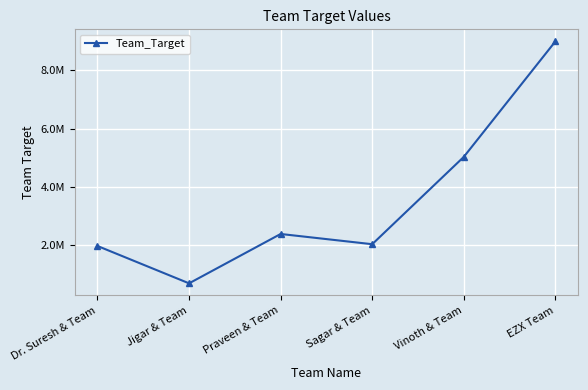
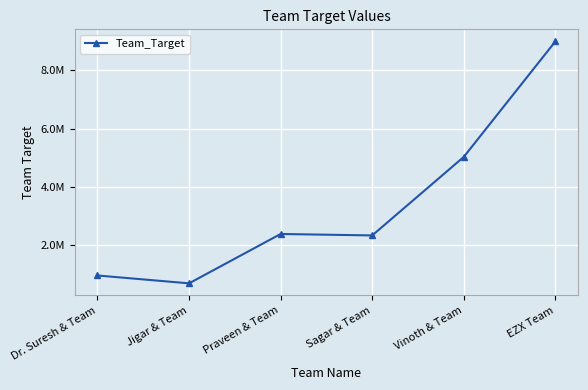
  {
-   "Dr. Suresh & Team": 2000000,
+   "Dr. Suresh & Team": 900000,
    "Jigar & Team": 700000,
    "Praveen & Team": 2400000,
-   "Sagar & Team": 2000000,
+   "Sagar & Team": 2300000,
    "Vinoth & Team": 5000000,
    "EZX Team": 9000000
  }
